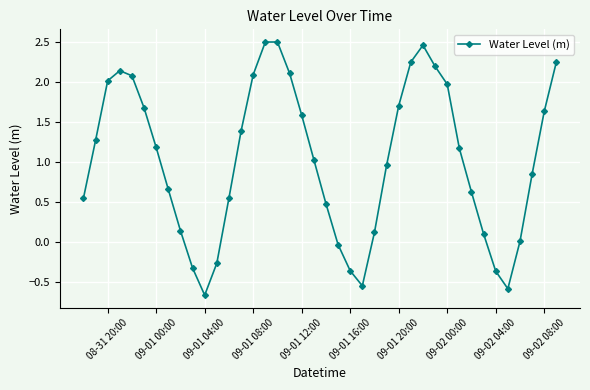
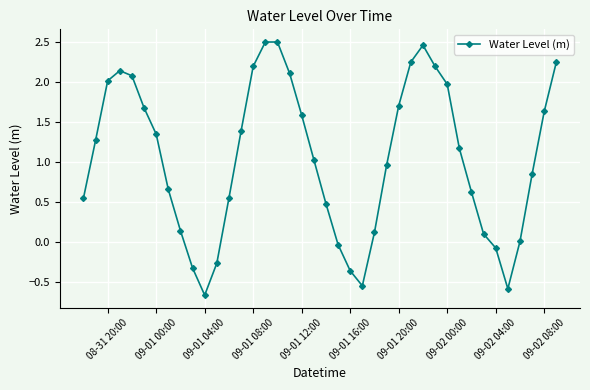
  {
    "08-31 20:00": 2.0,
-   "09-01 00:00": 1.2,
+   "09-01 00:00": 1.3,
    "09-01 04:00": -0.7,
-   "09-01 08:00": 2.1,
+   "09-01 08:00": 2.2,
    "09-01 12:00": 1.6,
    "09-01 16:00": -0.4,
    "09-01 20:00": 1.7,
    "09-02 00:00": 2.0,
-   "09-02 04:00": -0.4,
+   "09-02 04:00": -0.1,
    "09-02 08:00": 1.6
  }
